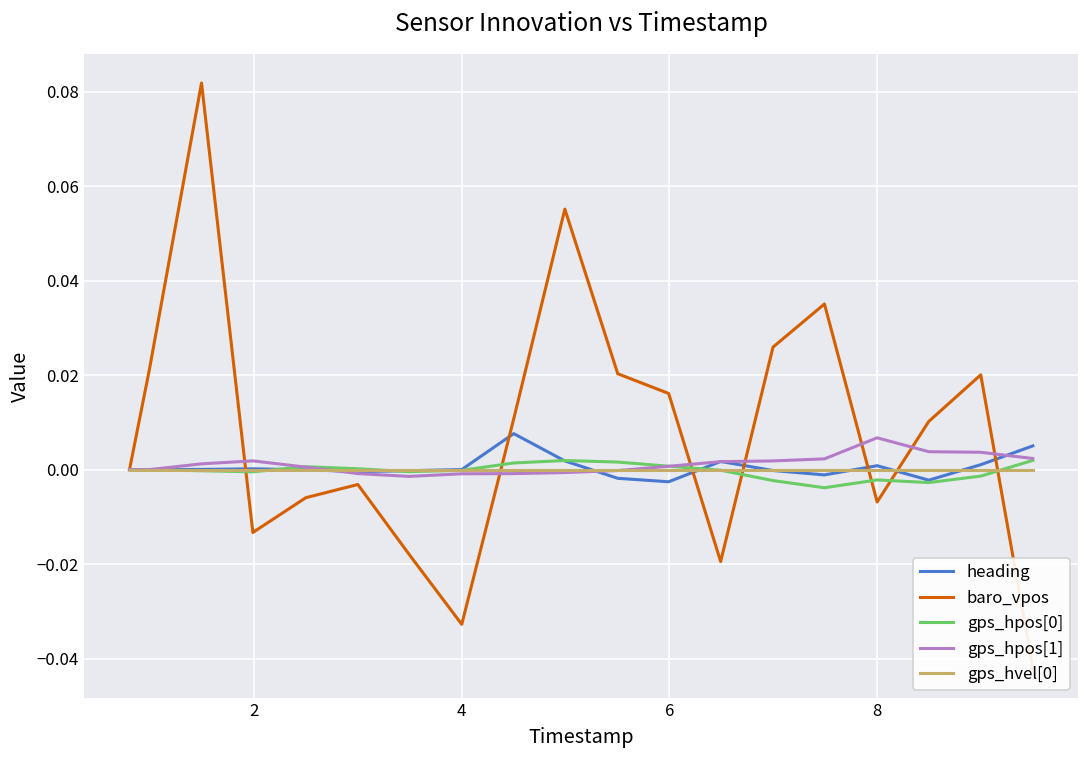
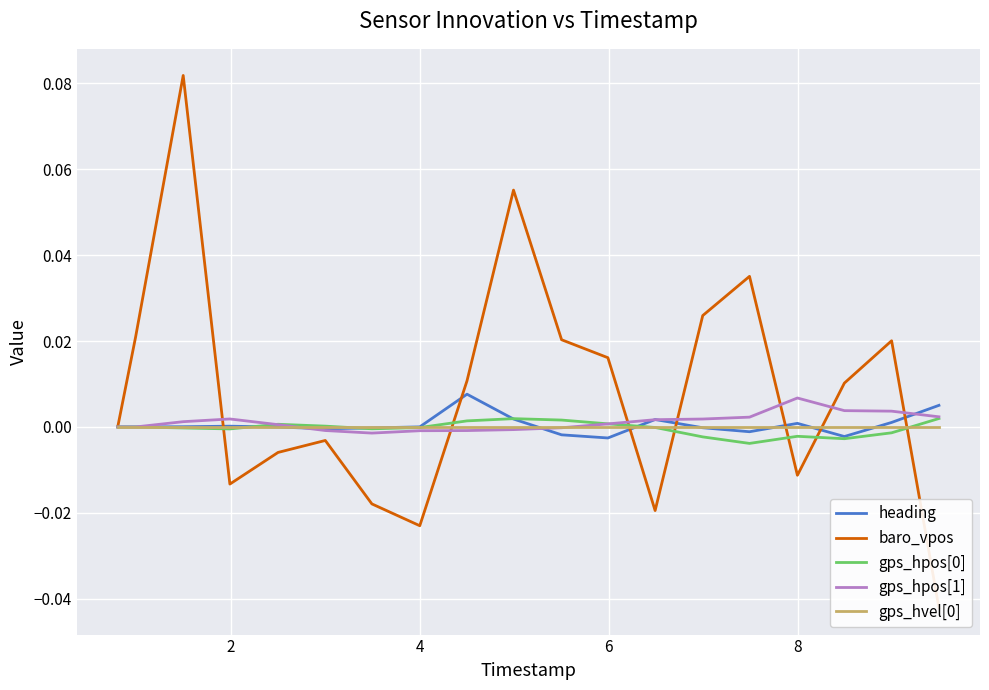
  {
    "heading": {
      "8": 0.001
    },
    "baro_vpos": {
-     "4": -0.033,
-     "8": -0.007
+     "4": -0.023,
+     "8": -0.011
    },
    "gps_hpos[0]": {
      "8": -0.002
    },
    "gps_hpos[1]": {
      "4": -0.001,
      "8": 0.007
    },
    "gps_hvel[0]": {
      "8": 0.000
    }
  }
